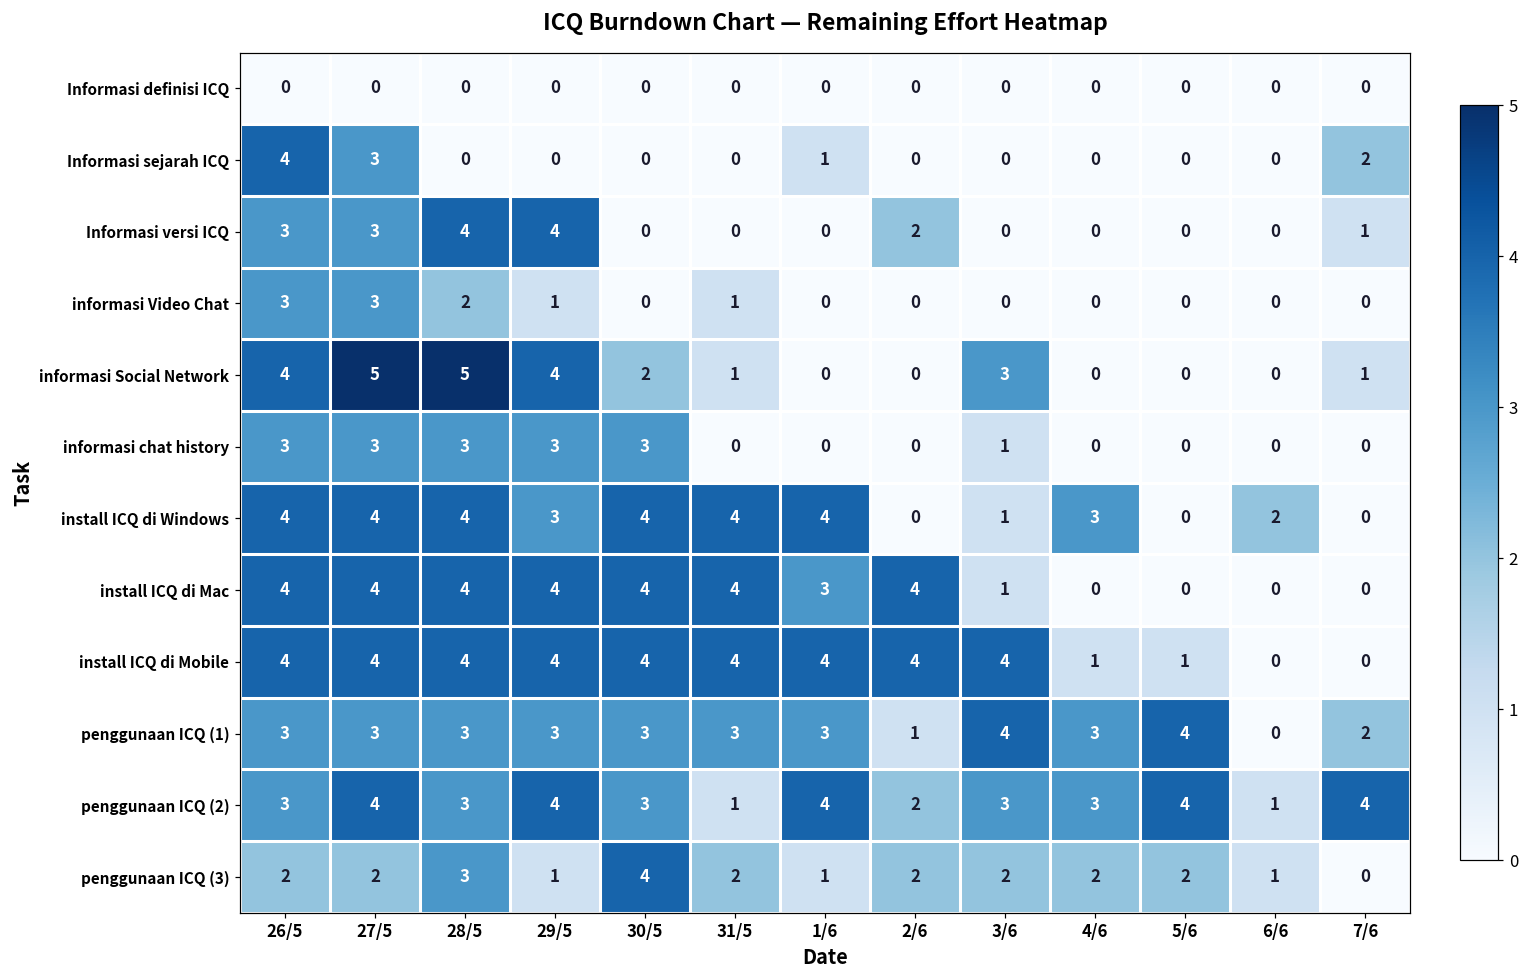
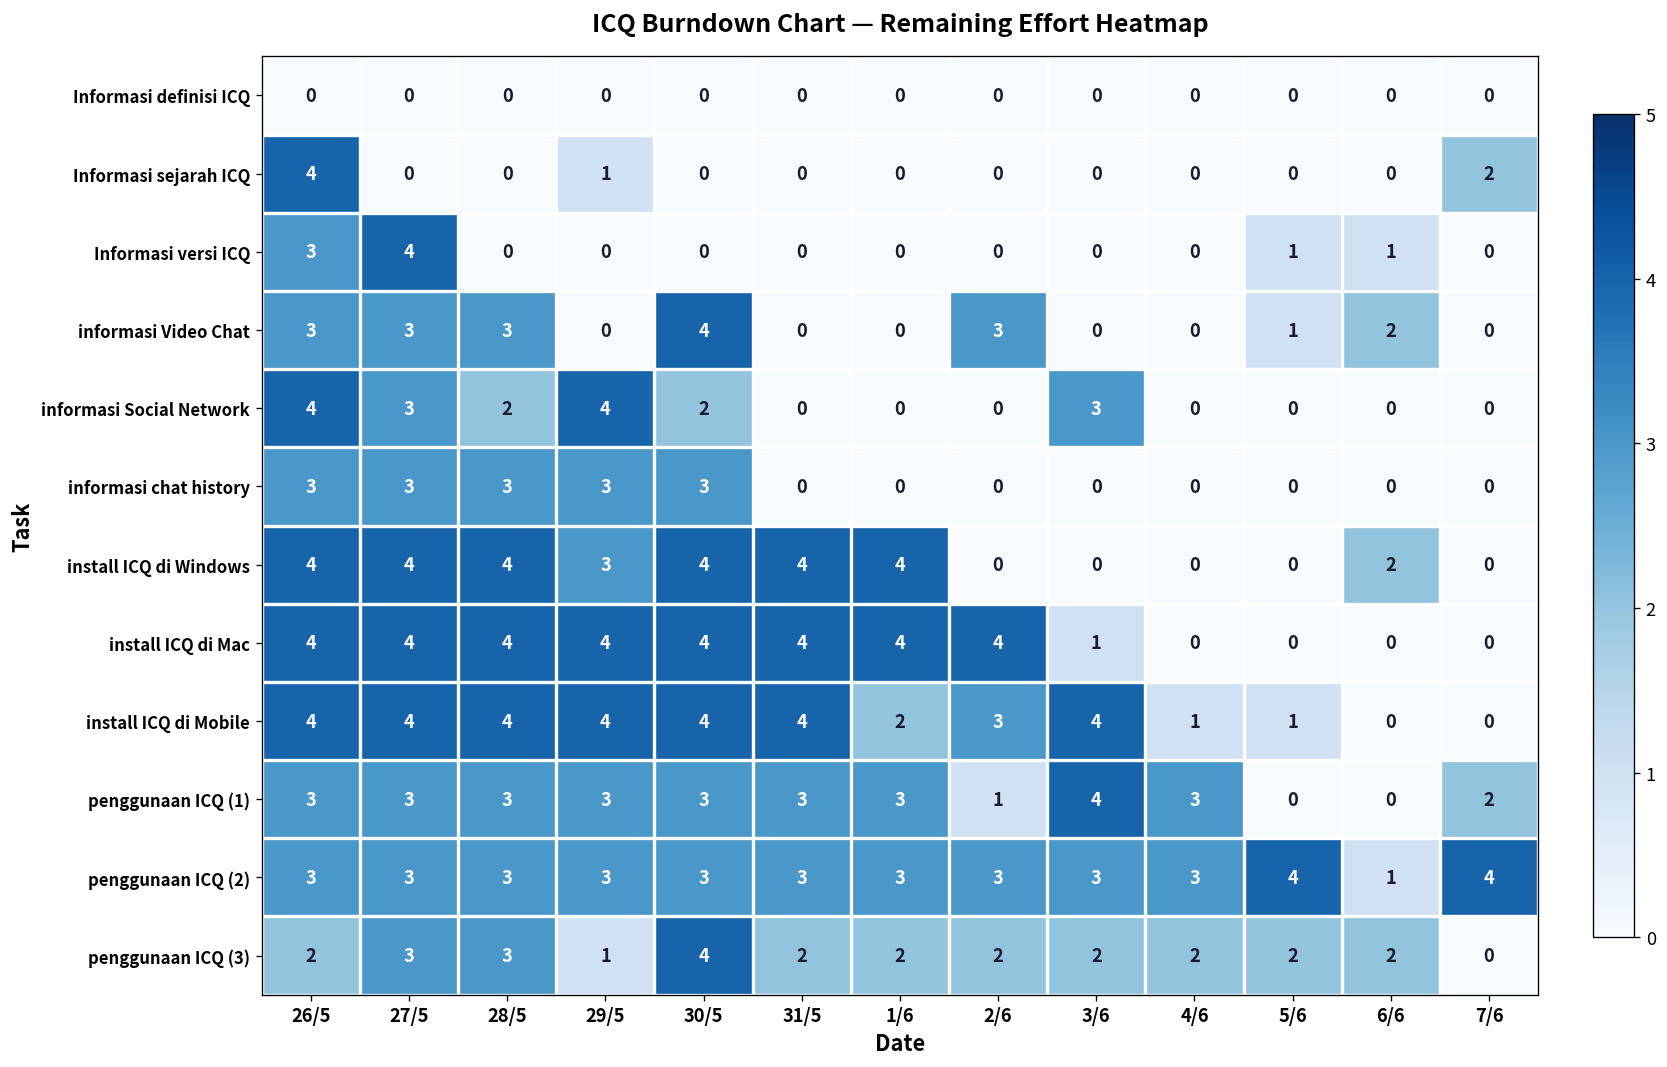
  {
    "Informasi definisi ICQ": {
      "26/5": 0,
      "27/5": 0,
      "28/5": 0,
      "29/5": 0,
      "30/5": 0,
      "31/5": 0,
      "1/6": 0,
      "2/6": 0,
      "3/6": 0,
      "4/6": 0,
      "5/6": 0,
      "6/6": 0,
      "7/6": 0
    },
    "Informasi sejarah ICQ": {
      "26/5": 4,
-     "27/5": 3,
+     "27/5": 0,
      "28/5": 0,
-     "29/5": 0,
+     "29/5": 1,
      "30/5": 0,
      "31/5": 0,
-     "1/6": 1,
+     "1/6": 0,
      "2/6": 0,
      "3/6": 0,
      "4/6": 0,
      "5/6": 0,
      "6/6": 0,
      "7/6": 2
    },
    "Informasi versi ICQ": {
      "26/5": 3,
-     "27/5": 3,
-     "28/5": 4,
-     "29/5": 4,
+     "27/5": 4,
+     "28/5": 0,
+     "29/5": 0,
      "30/5": 0,
      "31/5": 0,
      "1/6": 0,
-     "2/6": 2,
+     "2/6": 0,
      "3/6": 0,
      "4/6": 0,
-     "5/6": 0,
-     "6/6": 0,
-     "7/6": 1
+     "5/6": 1,
+     "6/6": 1,
+     "7/6": 0
    },
    "informasi Video Chat": {
      "26/5": 3,
      "27/5": 3,
-     "28/5": 2,
-     "29/5": 1,
-     "30/5": 0,
-     "31/5": 1,
+     "28/5": 3,
+     "29/5": 0,
+     "30/5": 4,
+     "31/5": 0,
      "1/6": 0,
-     "2/6": 0,
+     "2/6": 3,
      "3/6": 0,
      "4/6": 0,
-     "5/6": 0,
-     "6/6": 0,
+     "5/6": 1,
+     "6/6": 2,
      "7/6": 0
    },
    "informasi Social Network": {
      "26/5": 4,
-     "27/5": 5,
-     "28/5": 5,
+     "27/5": 3,
+     "28/5": 2,
      "29/5": 4,
      "30/5": 2,
-     "31/5": 1,
+     "31/5": 0,
      "1/6": 0,
      "2/6": 0,
      "3/6": 3,
      "4/6": 0,
      "5/6": 0,
      "6/6": 0,
-     "7/6": 1
+     "7/6": 0
    },
    "informasi chat history": {
      "26/5": 3,
      "27/5": 3,
      "28/5": 3,
      "29/5": 3,
      "30/5": 3,
      "31/5": 0,
      "1/6": 0,
      "2/6": 0,
-     "3/6": 1,
+     "3/6": 0,
      "4/6": 0,
      "5/6": 0,
      "6/6": 0,
      "7/6": 0
    },
    "install ICQ di Windows": {
      "26/5": 4,
      "27/5": 4,
      "28/5": 4,
      "29/5": 3,
      "30/5": 4,
      "31/5": 4,
      "1/6": 4,
      "2/6": 0,
-     "3/6": 1,
-     "4/6": 3,
+     "3/6": 0,
+     "4/6": 0,
      "5/6": 0,
      "6/6": 2,
      "7/6": 0
    },
    "install ICQ di Mac": {
      "26/5": 4,
      "27/5": 4,
      "28/5": 4,
      "29/5": 4,
      "30/5": 4,
      "31/5": 4,
-     "1/6": 3,
+     "1/6": 4,
      "2/6": 4,
      "3/6": 1,
      "4/6": 0,
      "5/6": 0,
      "6/6": 0,
      "7/6": 0
    },
    "install ICQ di Mobile": {
      "26/5": 4,
      "27/5": 4,
      "28/5": 4,
      "29/5": 4,
      "30/5": 4,
      "31/5": 4,
-     "1/6": 4,
-     "2/6": 4,
+     "1/6": 2,
+     "2/6": 3,
      "3/6": 4,
      "4/6": 1,
      "5/6": 1,
      "6/6": 0,
      "7/6": 0
    },
    "penggunaan ICQ (1)": {
      "26/5": 3,
      "27/5": 3,
      "28/5": 3,
      "29/5": 3,
      "30/5": 3,
      "31/5": 3,
      "1/6": 3,
      "2/6": 1,
      "3/6": 4,
      "4/6": 3,
-     "5/6": 4,
+     "5/6": 0,
      "6/6": 0,
      "7/6": 2
    },
    "penggunaan ICQ (2)": {
      "26/5": 3,
-     "27/5": 4,
+     "27/5": 3,
      "28/5": 3,
-     "29/5": 4,
+     "29/5": 3,
      "30/5": 3,
-     "31/5": 1,
-     "1/6": 4,
-     "2/6": 2,
+     "31/5": 3,
+     "1/6": 3,
+     "2/6": 3,
      "3/6": 3,
      "4/6": 3,
      "5/6": 4,
      "6/6": 1,
      "7/6": 4
    },
    "penggunaan ICQ (3)": {
      "26/5": 2,
-     "27/5": 2,
+     "27/5": 3,
      "28/5": 3,
      "29/5": 1,
      "30/5": 4,
      "31/5": 2,
-     "1/6": 1,
+     "1/6": 2,
      "2/6": 2,
      "3/6": 2,
      "4/6": 2,
      "5/6": 2,
-     "6/6": 1,
+     "6/6": 2,
      "7/6": 0
    }
  }
